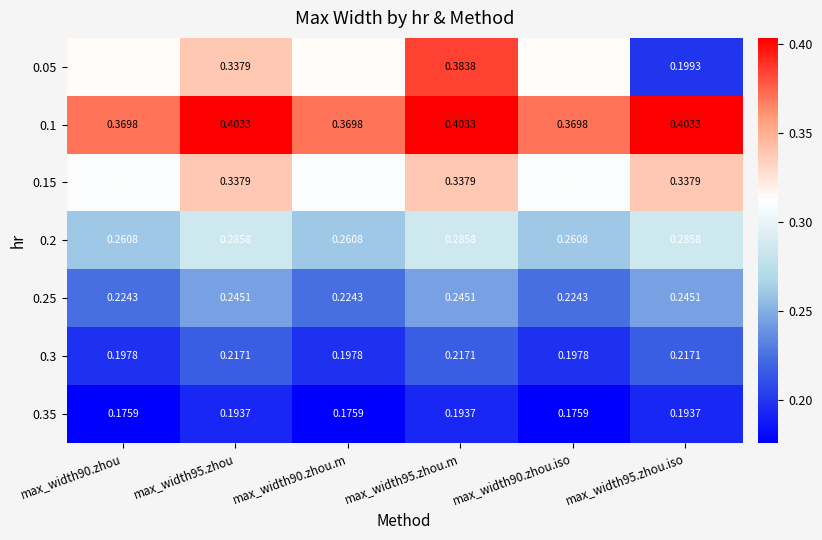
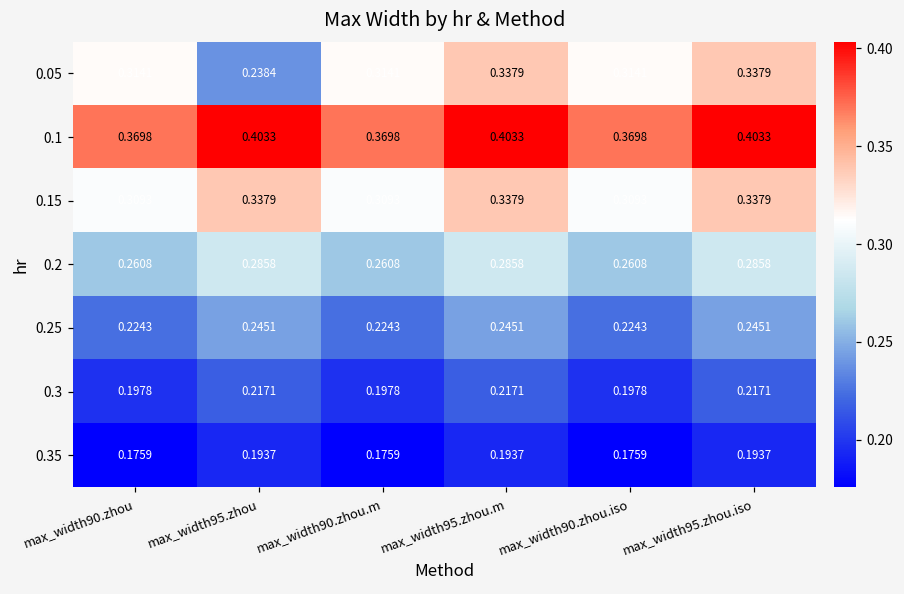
  {
    "0.05": {
-     "max_width95.zhou": 0.3379,
-     "max_width95.zhou.m": 0.3838,
-     "max_width95.zhou.iso": 0.1993
+     "max_width95.zhou": 0.2384,
+     "max_width95.zhou.m": 0.3379,
+     "max_width95.zhou.iso": 0.3379
    },
    "0.1": {
      "max_width90.zhou": 0.3698,
      "max_width95.zhou": 0.4033,
      "max_width90.zhou.m": 0.3698,
      "max_width95.zhou.m": 0.4033,
      "max_width90.zhou.iso": 0.3698,
      "max_width95.zhou.iso": 0.4033
    },
    "0.15": {
      "max_width95.zhou": 0.3379,
      "max_width95.zhou.m": 0.3379,
      "max_width95.zhou.iso": 0.3379
    },
    "0.2": {
      "max_width90.zhou": 0.2608,
      "max_width95.zhou": 0.2858,
      "max_width90.zhou.m": 0.2608,
      "max_width95.zhou.m": 0.2858,
      "max_width90.zhou.iso": 0.2608,
      "max_width95.zhou.iso": 0.2858
    },
    "0.25": {
      "max_width90.zhou": 0.2243,
      "max_width95.zhou": 0.2451,
      "max_width90.zhou.m": 0.2243,
      "max_width95.zhou.m": 0.2451,
      "max_width90.zhou.iso": 0.2243,
      "max_width95.zhou.iso": 0.2451
    },
    "0.3": {
      "max_width90.zhou": 0.1978,
      "max_width95.zhou": 0.2171,
      "max_width90.zhou.m": 0.1978,
      "max_width95.zhou.m": 0.2171,
      "max_width90.zhou.iso": 0.1978,
      "max_width95.zhou.iso": 0.2171
    },
    "0.35": {
      "max_width90.zhou": 0.1759,
      "max_width95.zhou": 0.1937,
      "max_width90.zhou.m": 0.1759,
      "max_width95.zhou.m": 0.1937,
      "max_width90.zhou.iso": 0.1759,
      "max_width95.zhou.iso": 0.1937
    }
  }
